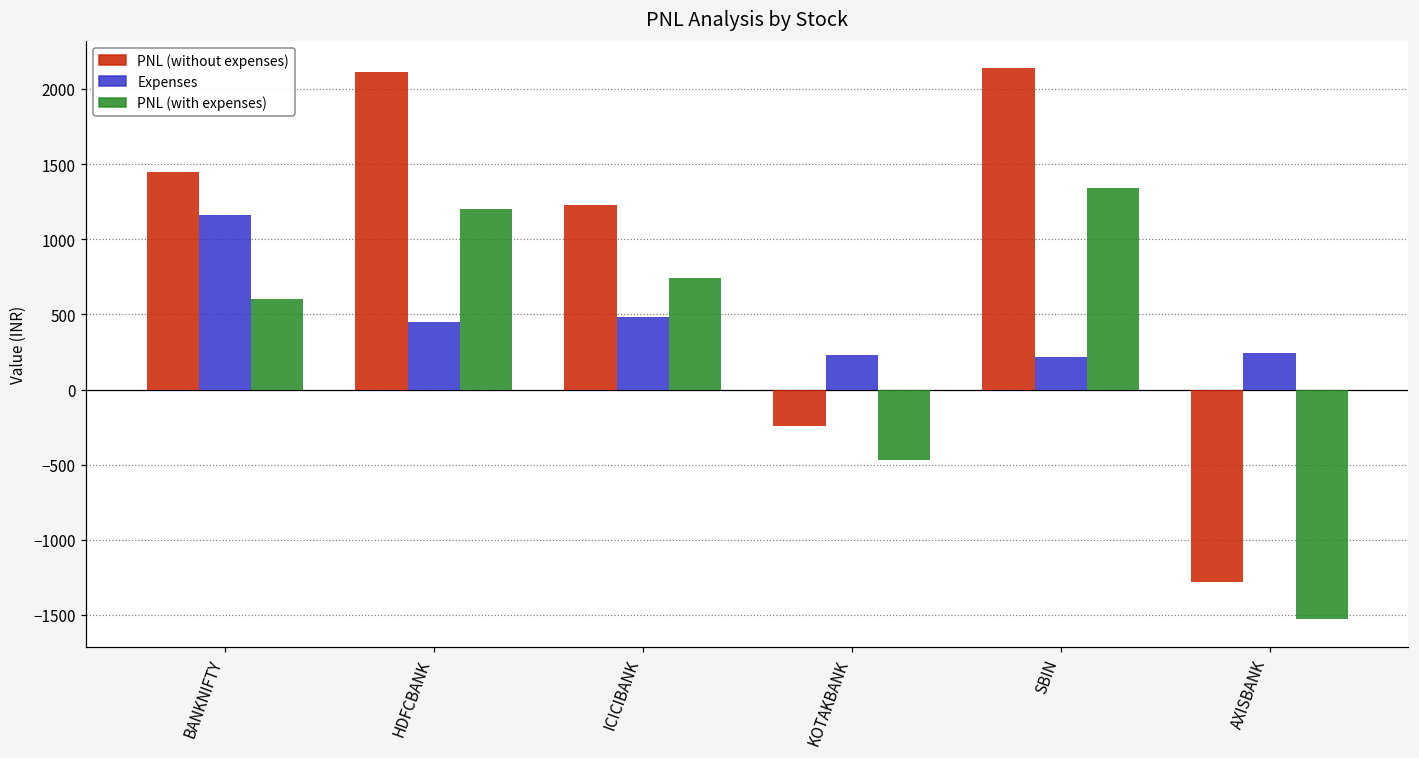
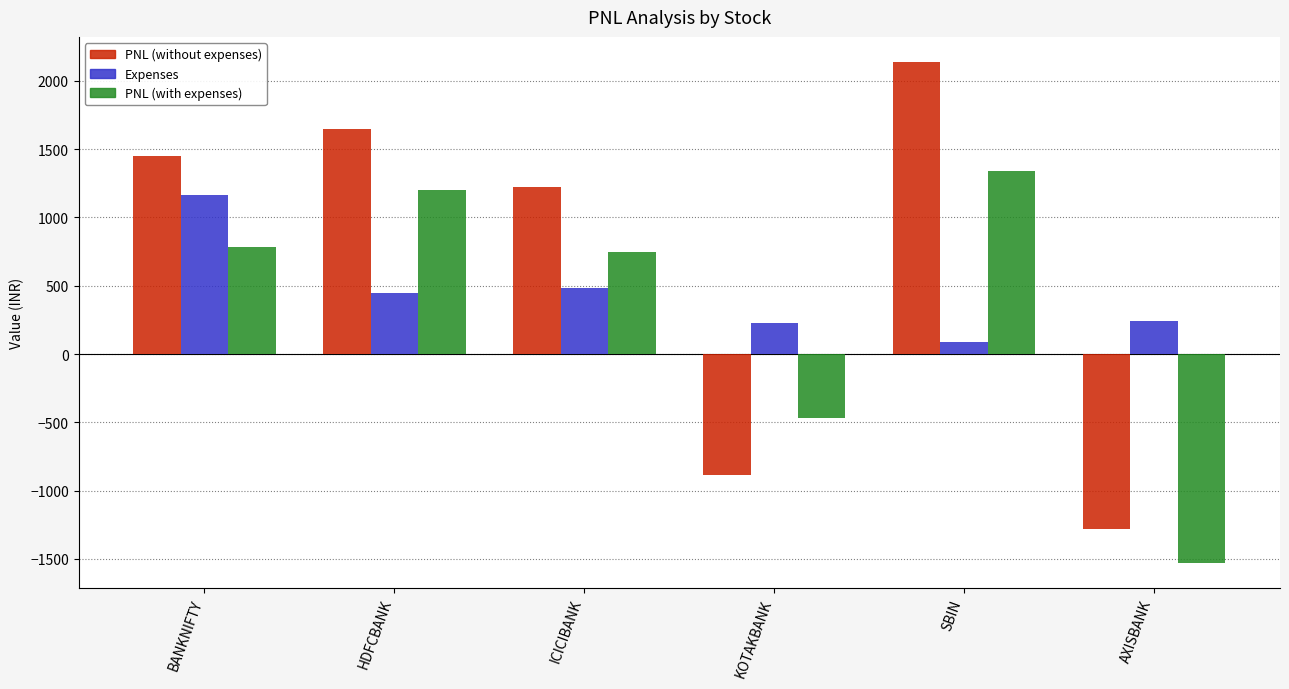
  {
    "PNL (without expenses)": {
      "BANKNIFTY": 1450,
-     "HDFCBANK": 2110,
+     "HDFCBANK": 1650,
      "ICICIBANK": 1230,
-     "KOTAKBANK": -240,
+     "KOTAKBANK": -880,
      "SBIN": 2140,
      "AXISBANK": -1280
    },
    "Expenses": {
      "BANKNIFTY": 1160,
      "HDFCBANK": 450,
      "ICICIBANK": 480,
      "KOTAKBANK": 230,
-     "SBIN": 220,
+     "SBIN": 90,
      "AXISBANK": 240
    },
    "PNL (with expenses)": {
-     "BANKNIFTY": 600,
+     "BANKNIFTY": 780,
      "HDFCBANK": 1200,
      "ICICIBANK": 740,
      "KOTAKBANK": -470,
      "SBIN": 1340,
      "AXISBANK": -1530
    }
  }
